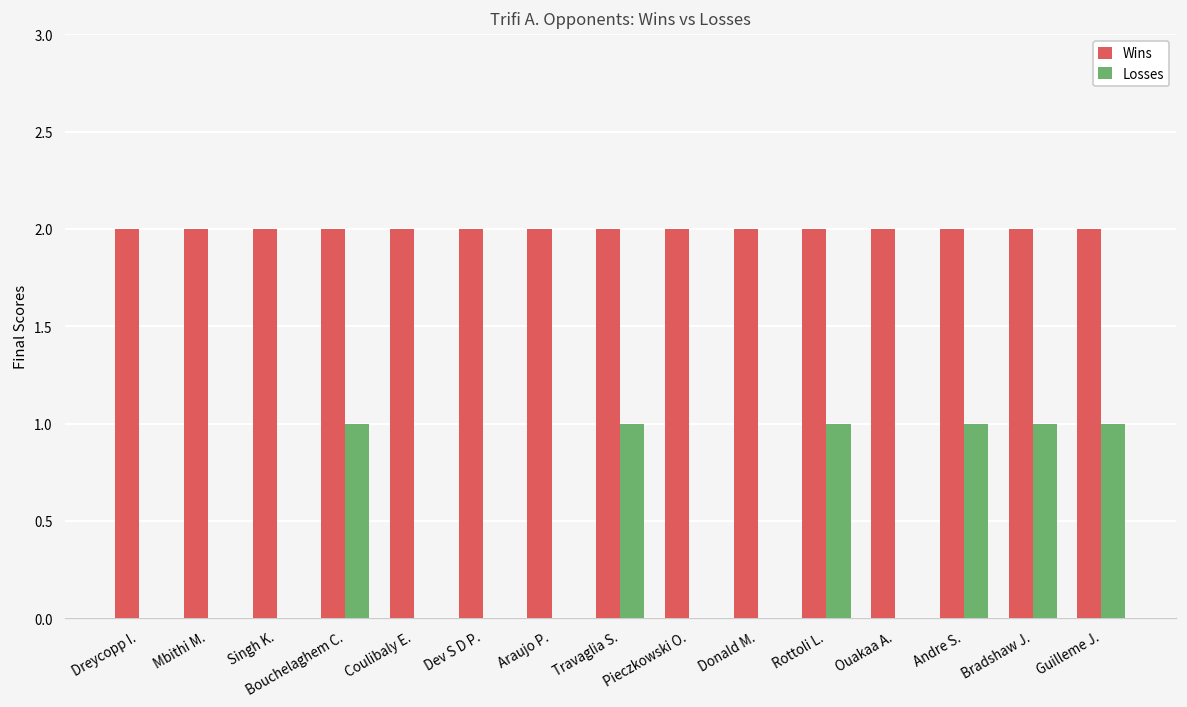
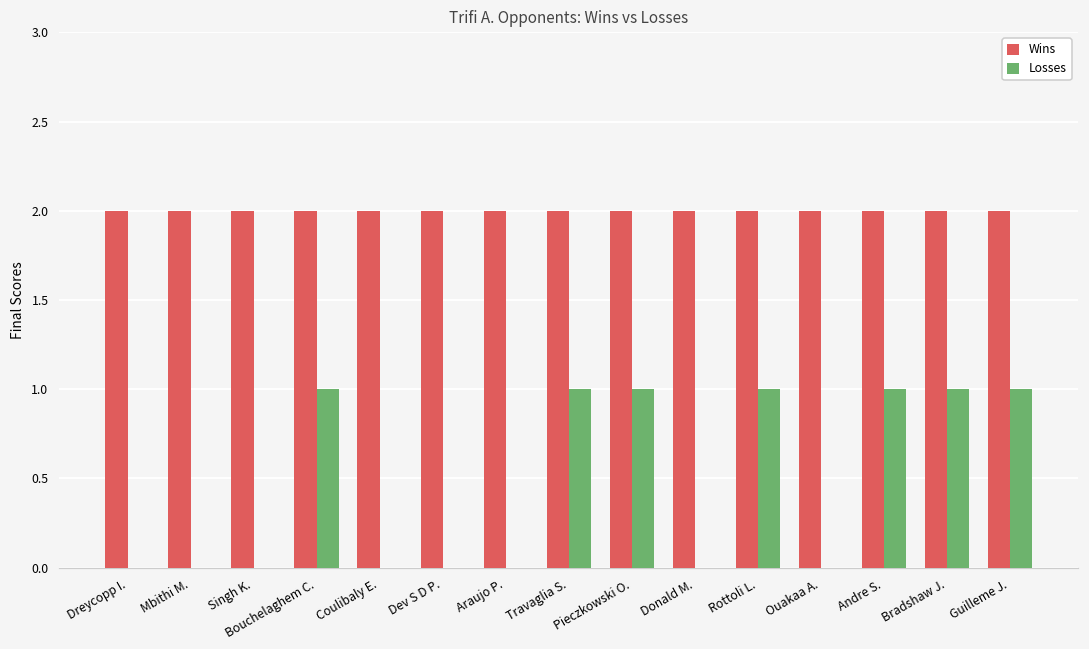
  {
    "Wins": {
      "Dreycopp I.": 2,
      "Mbithi M.": 2,
      "Singh K.": 2,
      "Bouchelaghem C.": 2,
      "Coulibaly E.": 2,
      "Dev S D P.": 2,
      "Araujo P.": 2,
      "Travaglia S.": 2,
      "Pieczkowski O.": 2,
      "Donald M.": 2,
      "Rottoli L.": 2,
      "Ouakaa A.": 2,
      "Andre S.": 2,
      "Bradshaw J.": 2,
      "Guilleme J.": 2
    },
    "Losses": {
      "Dreycopp I.": 0,
      "Mbithi M.": 0,
      "Singh K.": 0,
      "Bouchelaghem C.": 1,
      "Coulibaly E.": 0,
      "Dev S D P.": 0,
      "Araujo P.": 0,
      "Travaglia S.": 1,
-     "Pieczkowski O.": 0,
+     "Pieczkowski O.": 1,
      "Donald M.": 0,
      "Rottoli L.": 1,
      "Ouakaa A.": 0,
      "Andre S.": 1,
      "Bradshaw J.": 1,
      "Guilleme J.": 1
    }
  }
